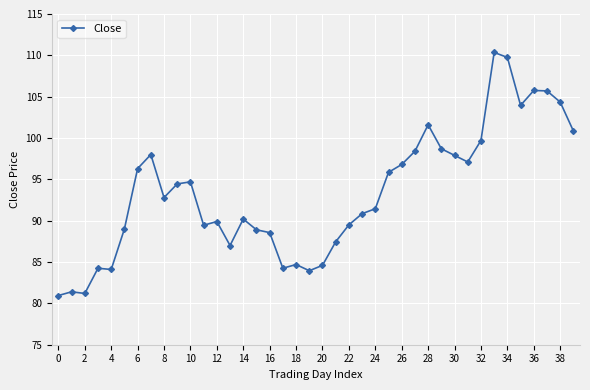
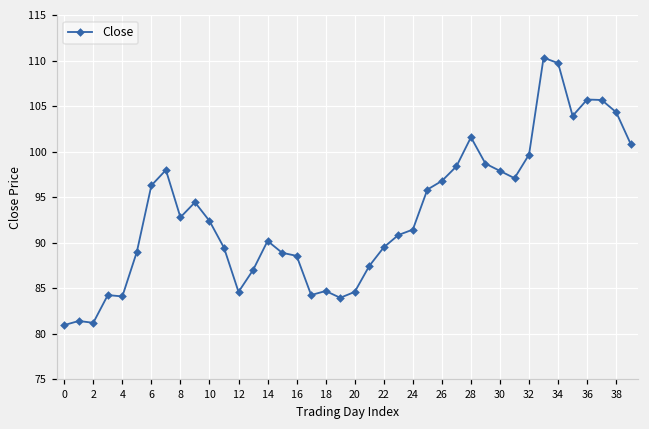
  {
    "0": 81,
    "2": 81,
    "4": 84,
    "6": 96,
    "8": 93,
-   "10": 95,
-   "12": 90,
+   "10": 92,
+   "12": 85,
    "14": 90,
    "16": 89,
    "18": 85,
    "20": 85,
    "22": 90,
    "24": 91,
    "26": 97,
    "28": 102,
    "30": 98,
    "32": 100,
    "34": 110,
    "36": 106,
    "38": 104
  }
